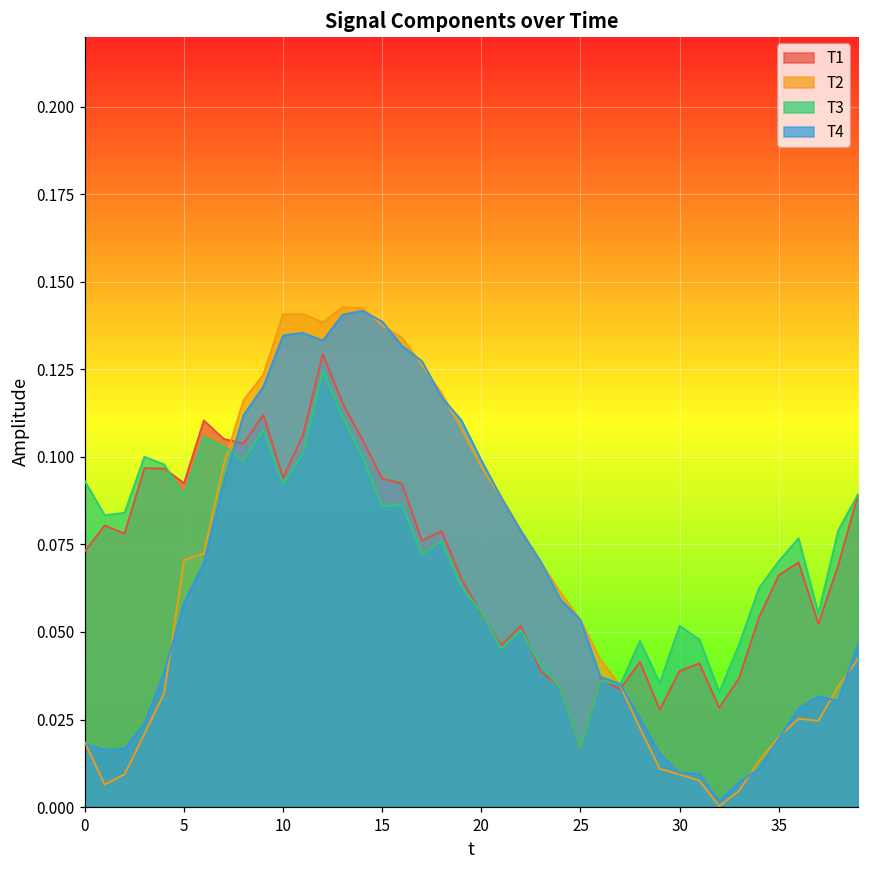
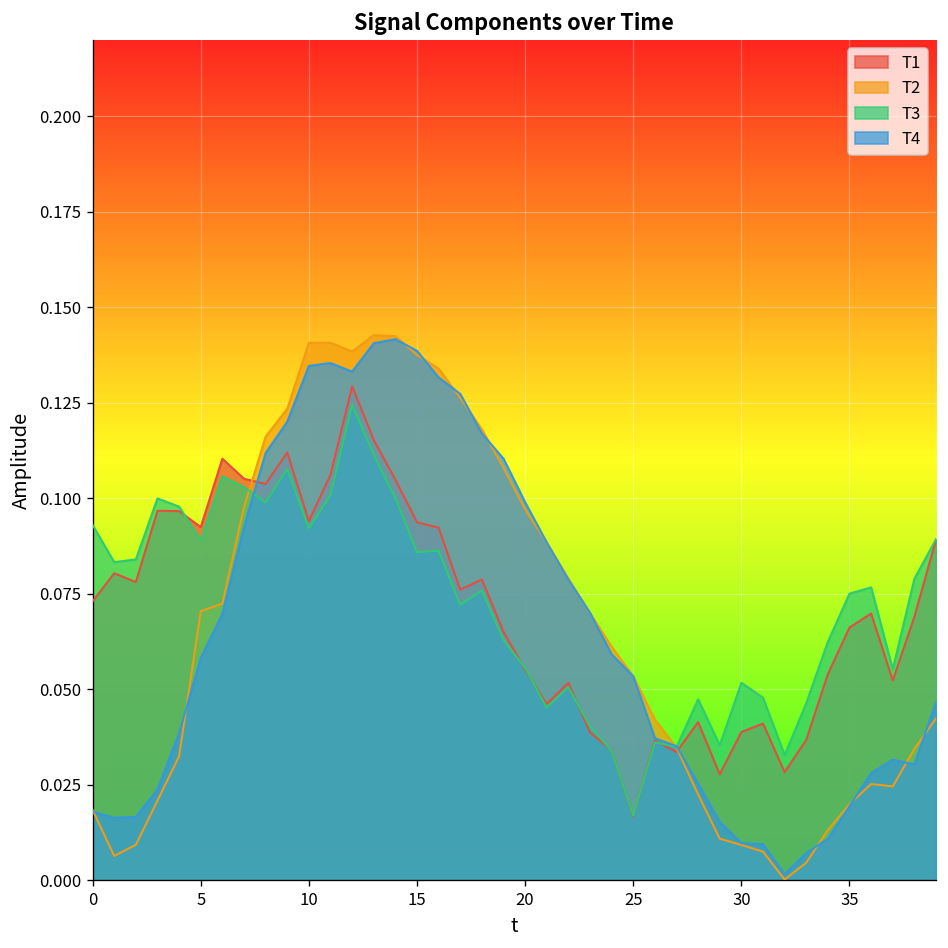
  {
    "T1": {
      "0": 0.073,
      "5": 0.093,
      "10": 0.094,
      "15": 0.094,
      "30": 0.039,
      "35": 0.066
    },
    "T2": {
      "5": 0.070,
      "10": 0.141,
      "15": 0.138,
      "20": 0.097
    },
    "T3": {
      "0": 0.093,
      "5": 0.089,
      "10": 0.092,
      "15": 0.086,
      "30": 0.052,
-     "35": 0.070
+     "35": 0.075
    },
    "T4": {
      "5": 0.058,
      "10": 0.135,
      "15": 0.139,
      "20": 0.099
    }
  }
